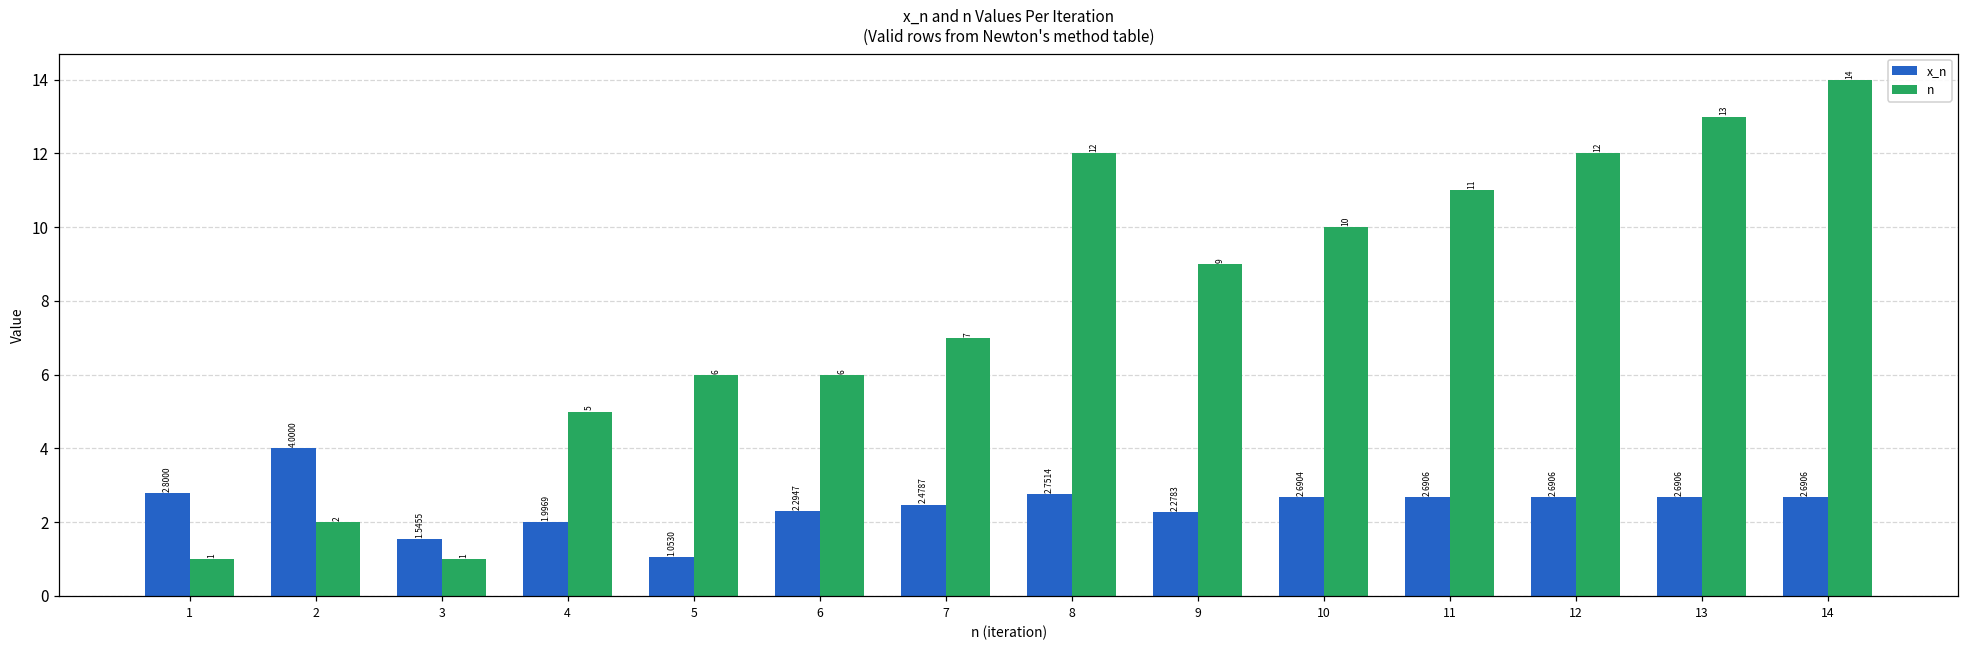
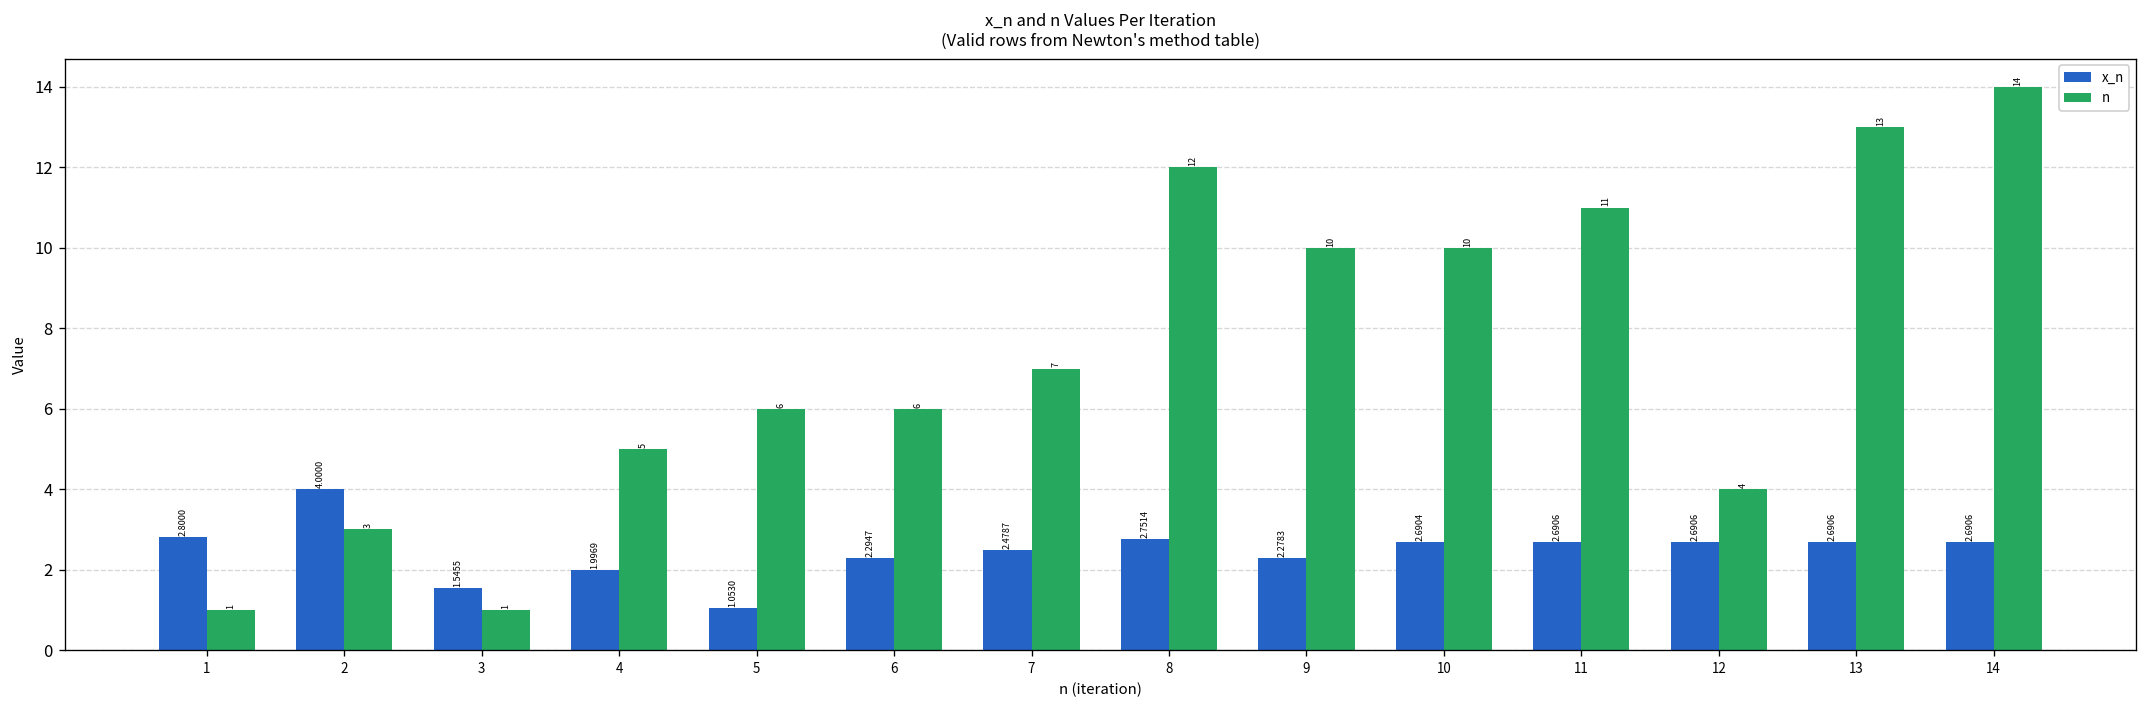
  {
    "x_n": {
      "1": 2.8000,
      "2": 4.0000,
      "3": 1.5455,
      "4": 1.9969,
      "5": 1.0530,
      "6": 2.2947,
      "7": 2.4787,
      "8": 2.7514,
      "9": 2.2783,
      "10": 2.6904,
      "11": 2.6906,
      "12": 2.6906,
      "13": 2.6906,
      "14": 2.6906
    },
    "n": {
      "1": 1,
-     "2": 2,
+     "2": 3,
      "3": 1,
      "4": 5,
      "5": 6,
      "6": 6,
      "7": 7,
      "8": 12,
-     "9": 9,
+     "9": 10,
      "10": 10,
      "11": 11,
-     "12": 12,
+     "12": 4,
      "13": 13,
      "14": 14
    }
  }
